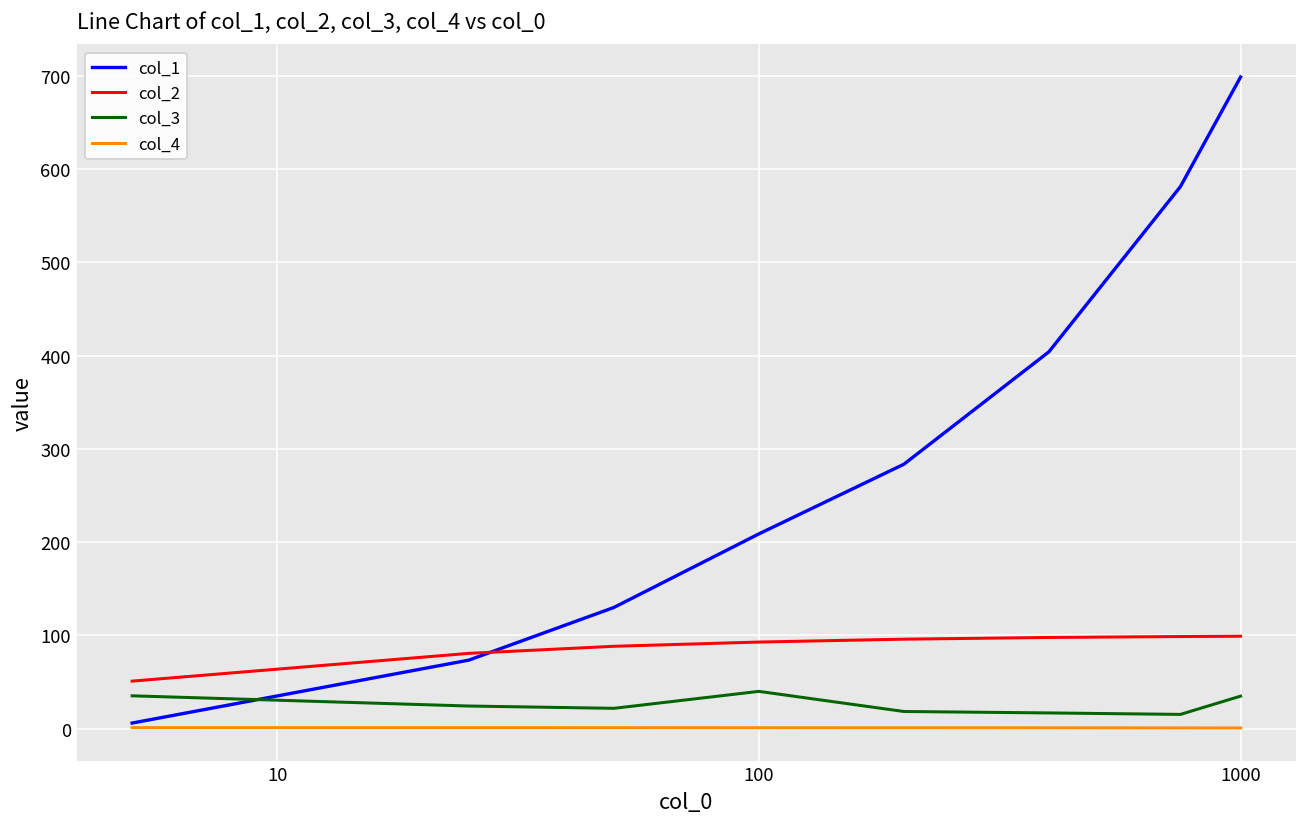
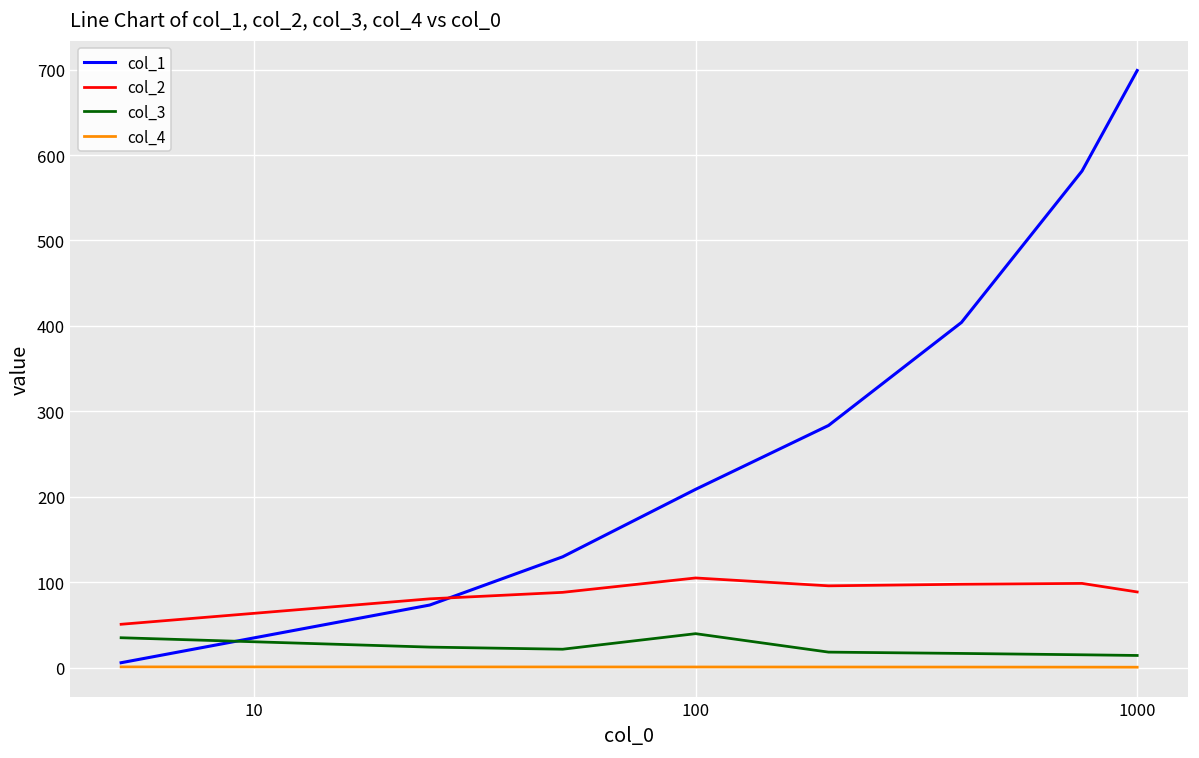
  {
    "col_1": {
      "100": 210,
      "1000": 700
    },
    "col_2": {
-     "100": 90,
-     "1000": 100
+     "100": 110,
+     "1000": 90
    },
    "col_3": {
      "100": 40,
-     "1000": 30
+     "1000": 10
    },
    "col_4": {
      "100": 0,
      "1000": 0
    }
  }
